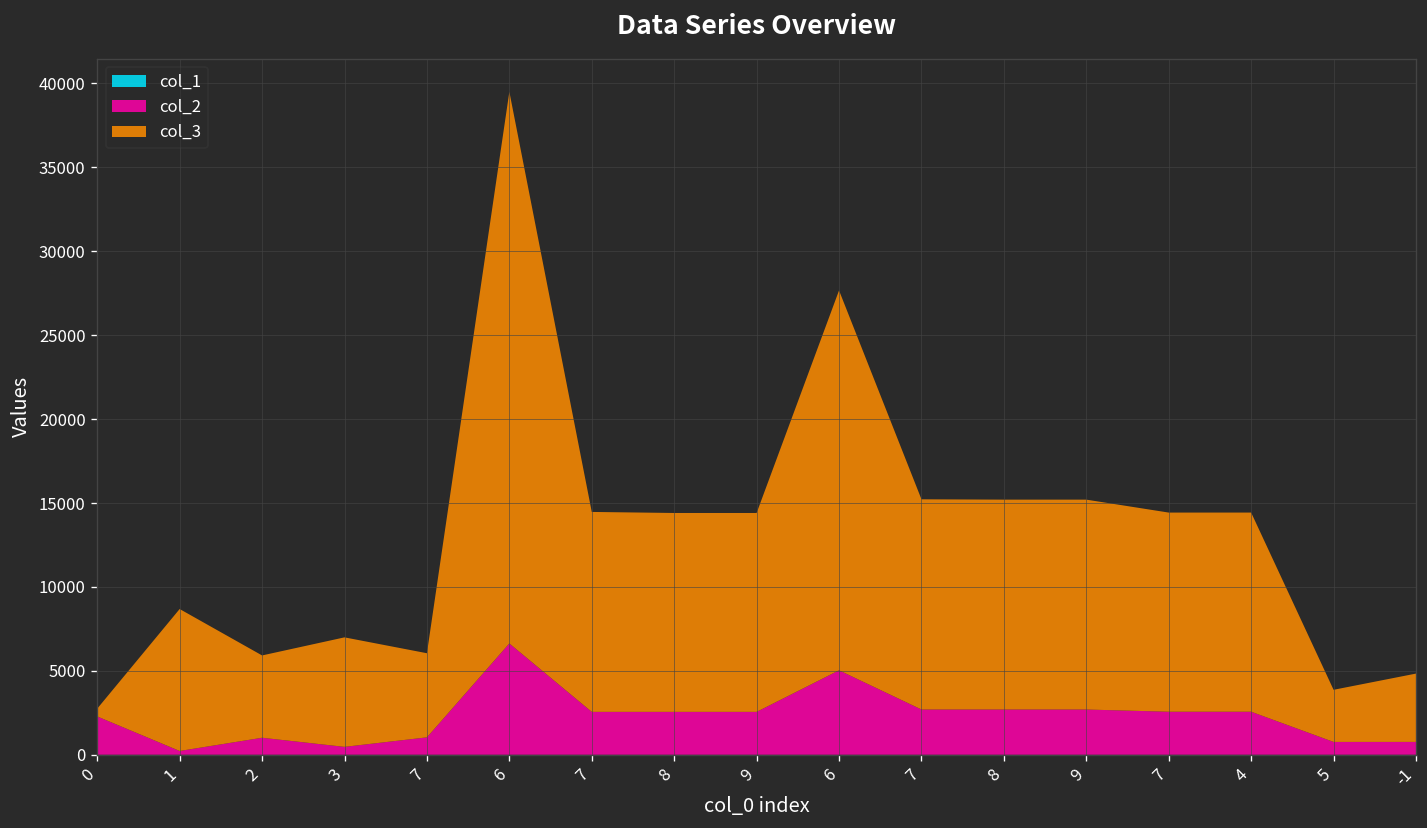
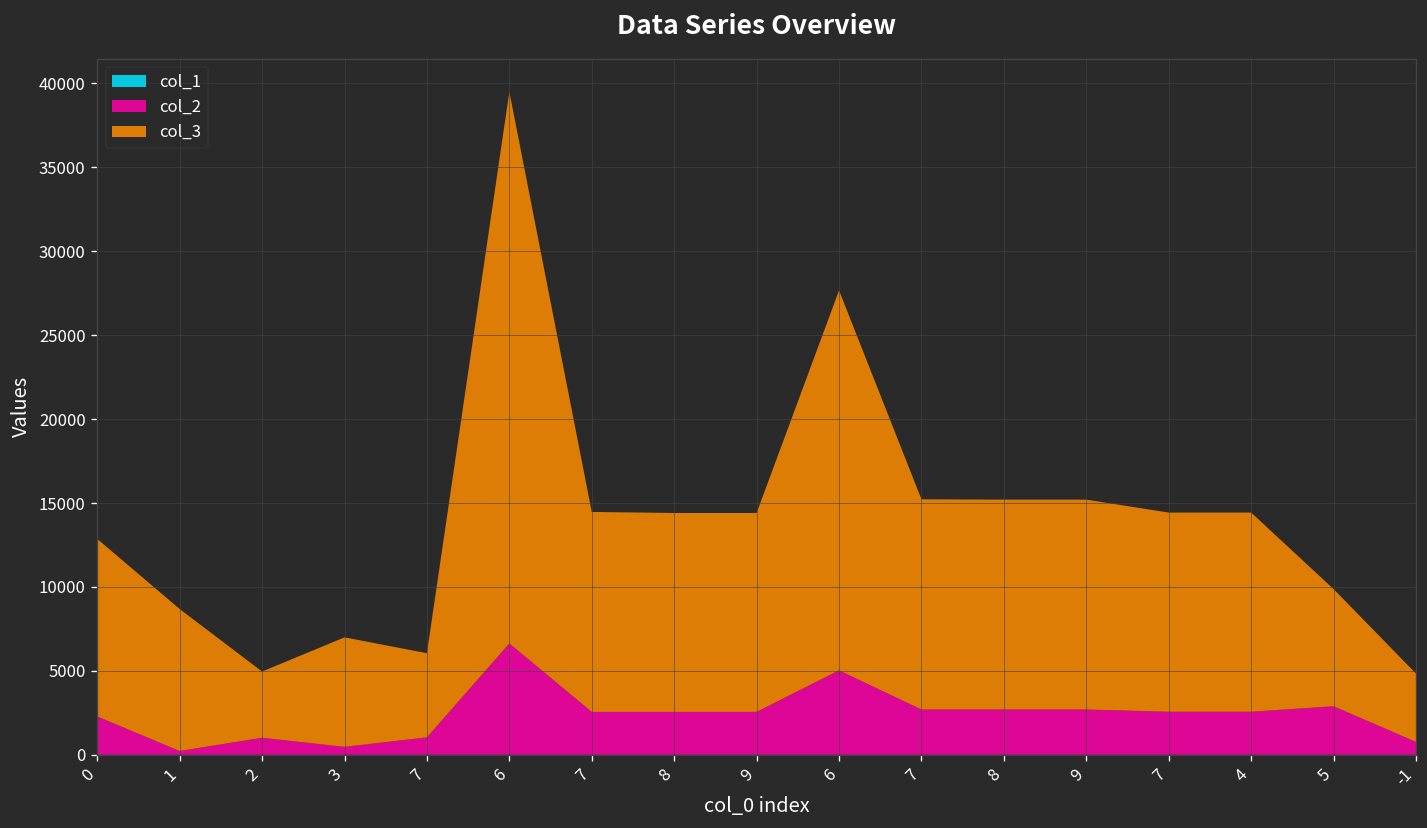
  {
    "col_1": {
      "0": 0
    },
    "col_2": {
      "0": 2300,
      "1": 200,
      "2": 1000,
      "3": 500,
      "4": 2600,
-     "5": 800,
+     "5": 2900,
      "-1": 800
    },
    "col_3": {
-     "0": 500,
+     "0": 10600,
      "1": 8500,
-     "2": 4900,
+     "2": 3900,
      "3": 6500,
      "4": 11900,
-     "5": 3100,
+     "5": 7000,
      "-1": 4100
    }
  }
